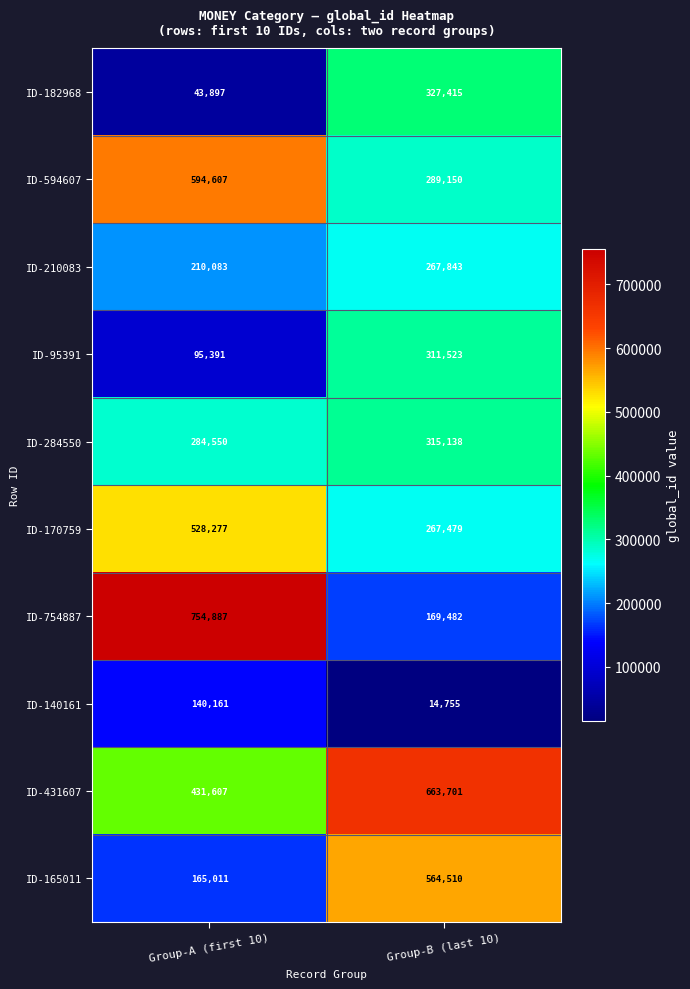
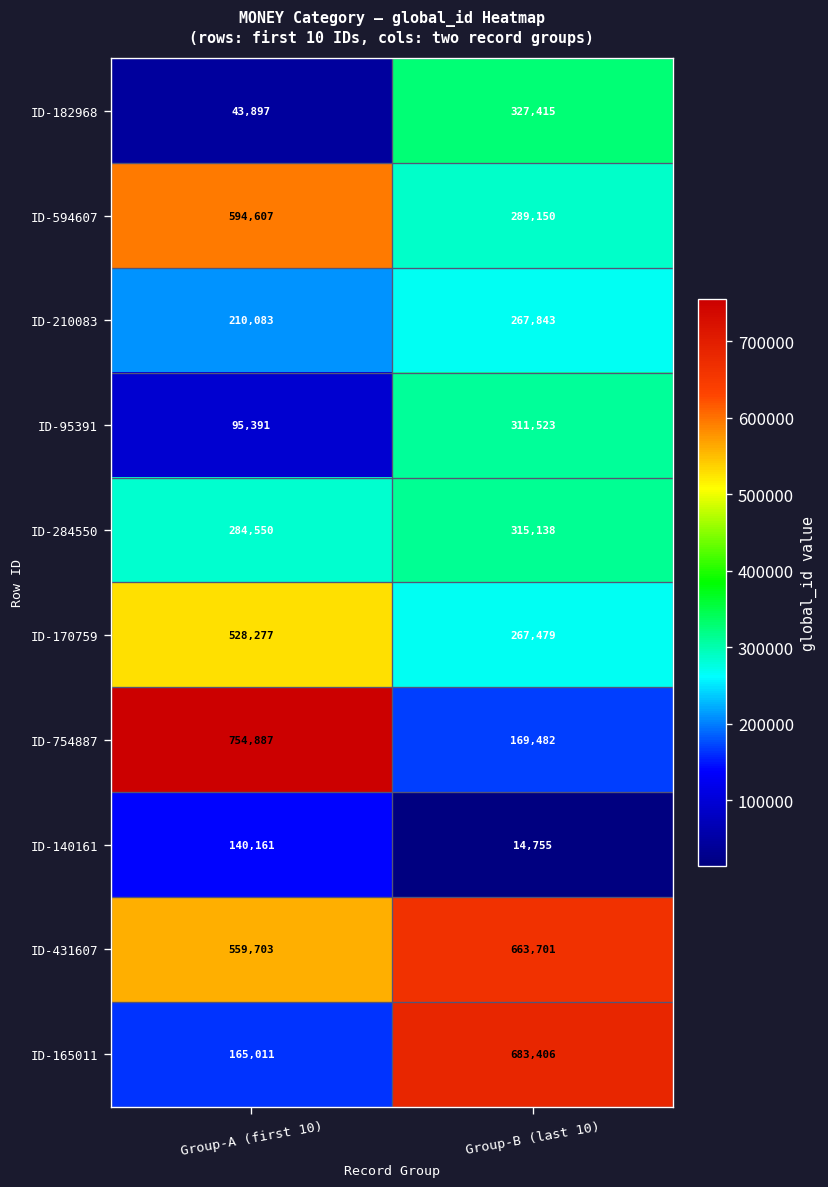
  {
    "ID-182968": {
      "Group-A (first 10)": "43,897",
      "Group-B (last 10)": "327,415"
    },
    "ID-594607": {
      "Group-A (first 10)": "594,607",
      "Group-B (last 10)": "289,150"
    },
    "ID-210083": {
      "Group-A (first 10)": "210,083",
      "Group-B (last 10)": "267,843"
    },
    "ID-95391": {
      "Group-A (first 10)": "95,391",
      "Group-B (last 10)": "311,523"
    },
    "ID-284550": {
      "Group-A (first 10)": "284,550",
      "Group-B (last 10)": "315,138"
    },
    "ID-170759": {
      "Group-A (first 10)": "528,277",
      "Group-B (last 10)": "267,479"
    },
    "ID-754887": {
      "Group-A (first 10)": "754,887",
      "Group-B (last 10)": "169,482"
    },
    "ID-140161": {
      "Group-A (first 10)": "140,161",
      "Group-B (last 10)": "14,755"
    },
    "ID-431607": {
-     "Group-A (first 10)": "431,607",
+     "Group-A (first 10)": "559,703",
      "Group-B (last 10)": "663,701"
    },
    "ID-165011": {
      "Group-A (first 10)": "165,011",
-     "Group-B (last 10)": "564,510"
+     "Group-B (last 10)": "683,406"
    }
  }
